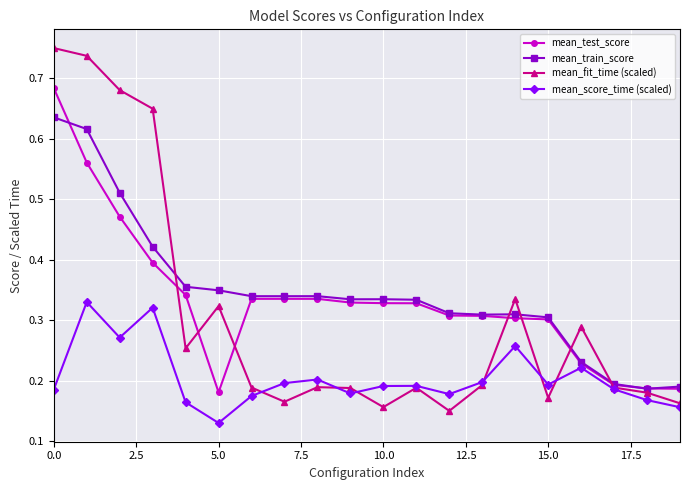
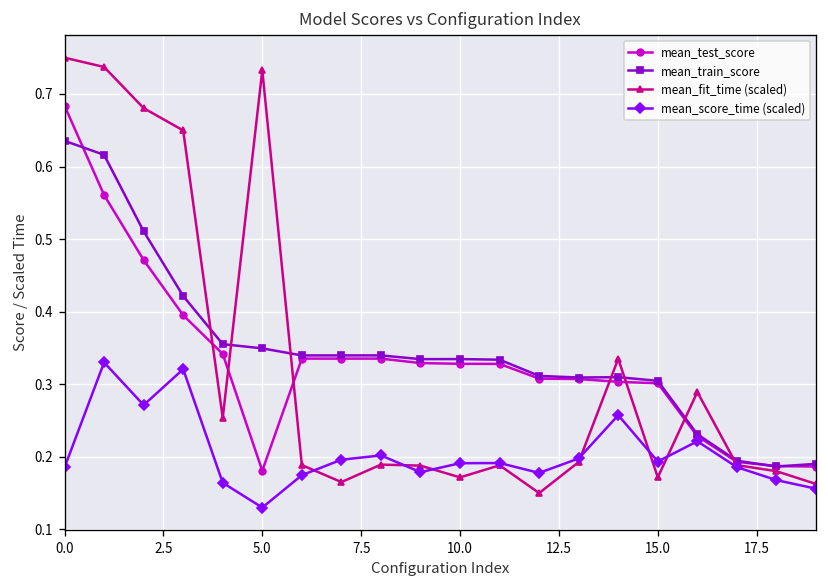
  {
    "mean_test_score": {
      "0.0": 0.68,
      "5.0": 0.18,
      "10.0": 0.33
    },
    "mean_fit_time (scaled)": {
      "0.0": 0.75,
-     "5.0": 0.32,
-     "10.0": 0.16,
+     "5.0": 0.73,
+     "10.0": 0.17,
      "15.0": 0.17
    }
  }
